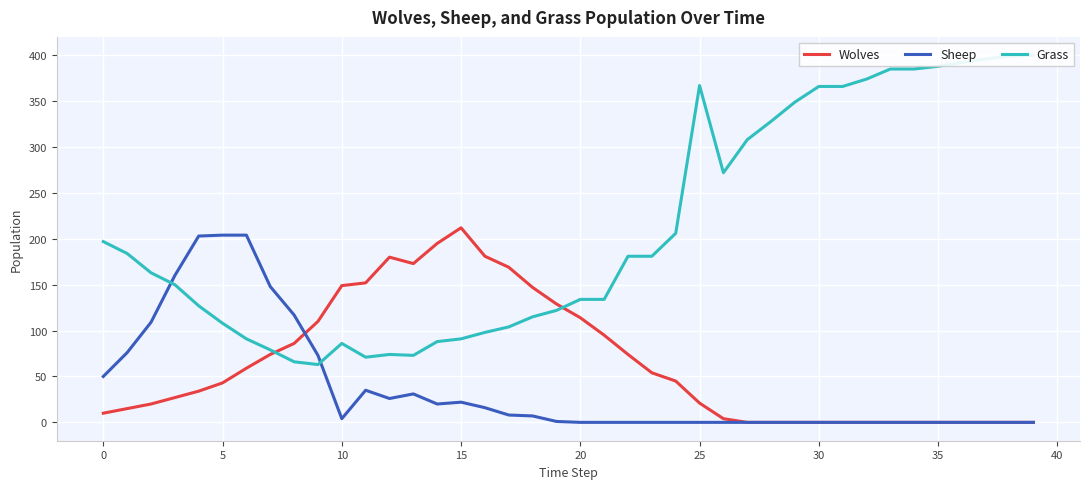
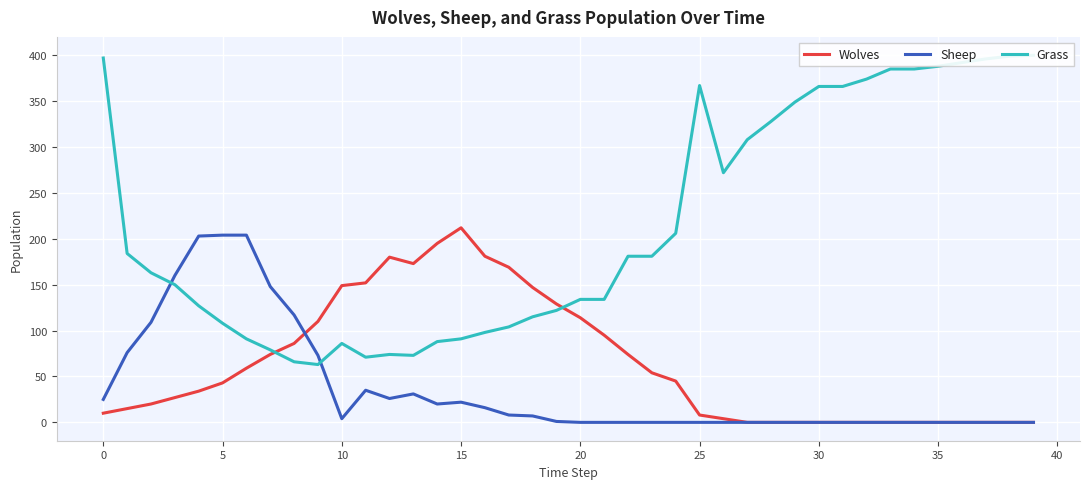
  {
    "Wolves": {
      "0": 10,
      "5": 40,
      "10": 150,
      "15": 210,
      "20": 110,
-     "25": 20
+     "25": 10
    },
    "Sheep": {
-     "0": 50,
+     "0": 30,
      "5": 200,
      "10": 0,
      "15": 20,
      "20": 0,
      "25": 0
    },
    "Grass": {
-     "0": 200,
+     "0": 400,
      "5": 110,
      "10": 90,
      "15": 90,
      "20": 130,
      "25": 370,
      "30": 370,
      "35": 390
    }
  }
